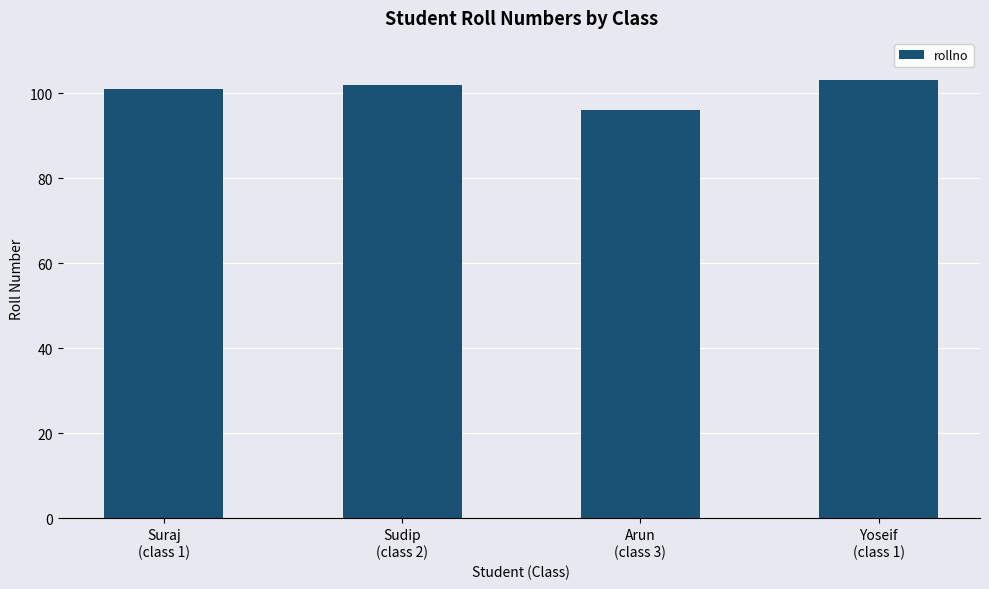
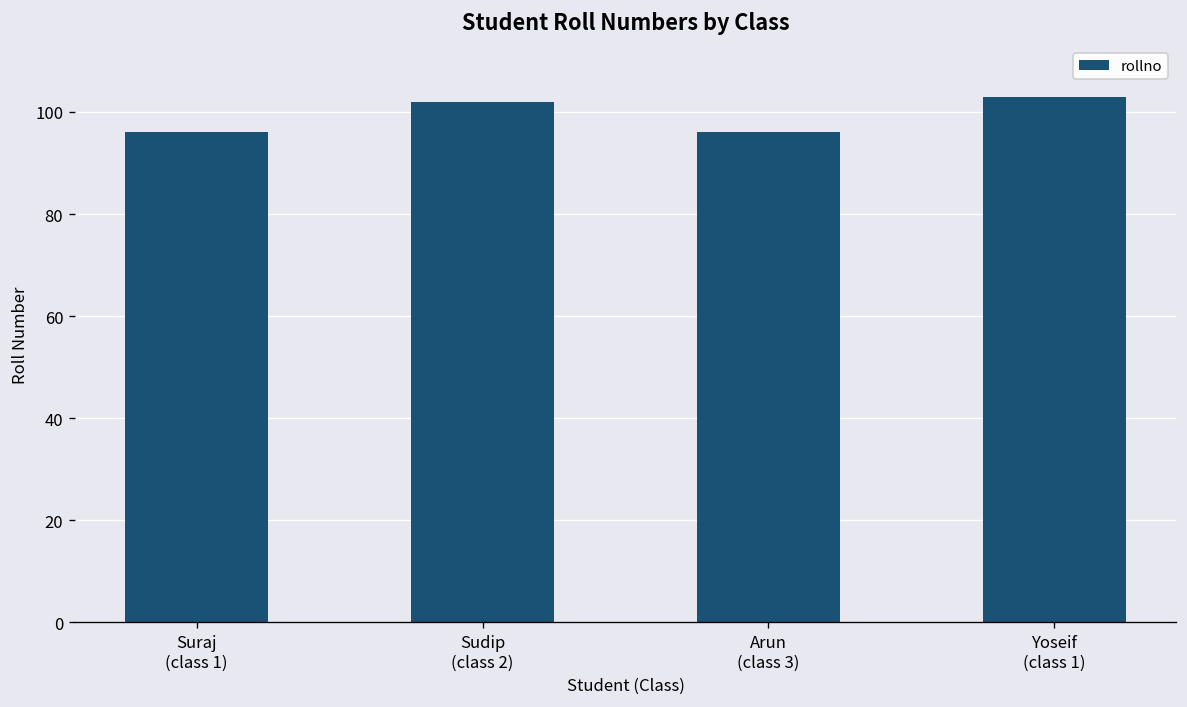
  {
-   "Suraj (class 1)": 101,
+   "Suraj (class 1)": 96,
    "Sudip (class 2)": 102,
    "Arun (class 3)": 96,
    "Yoseif (class 1)": 103
  }
